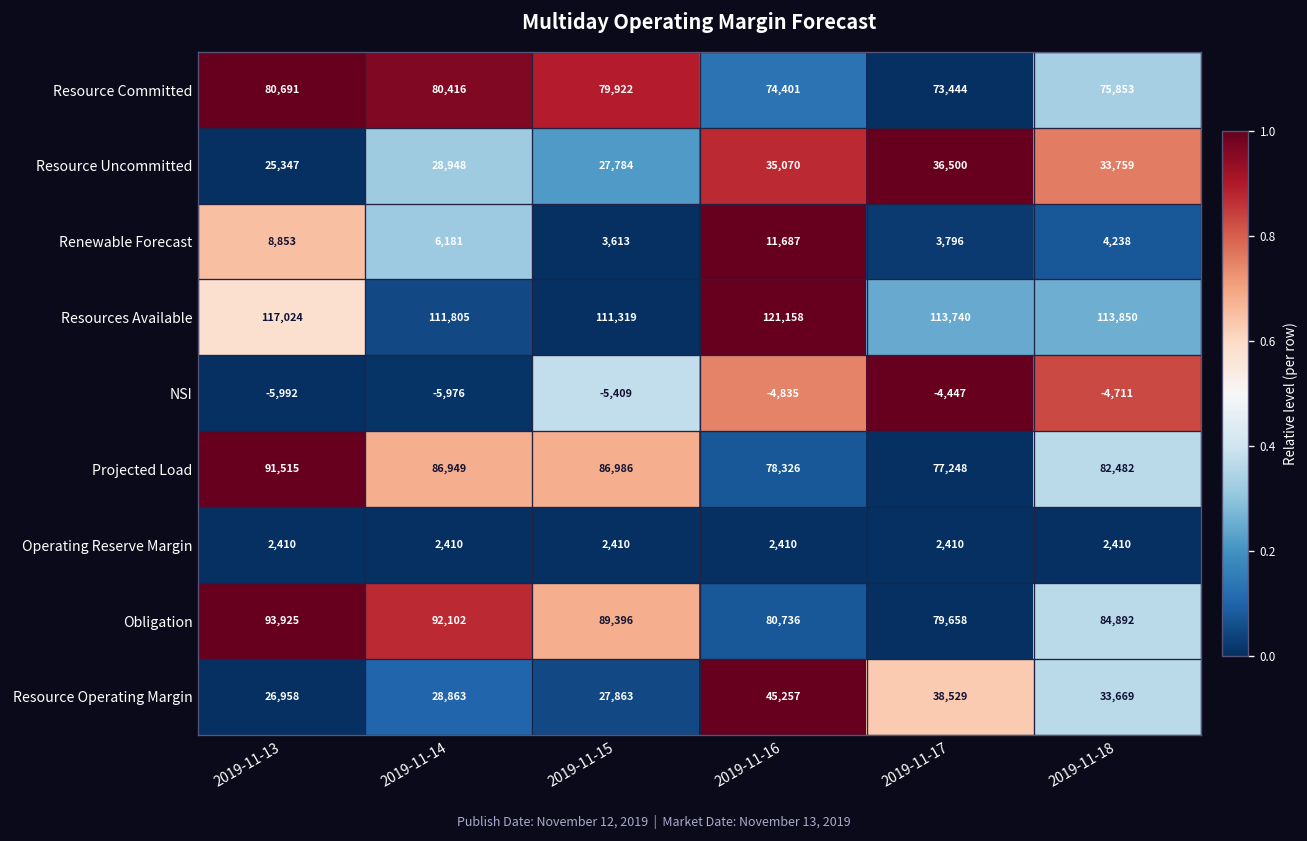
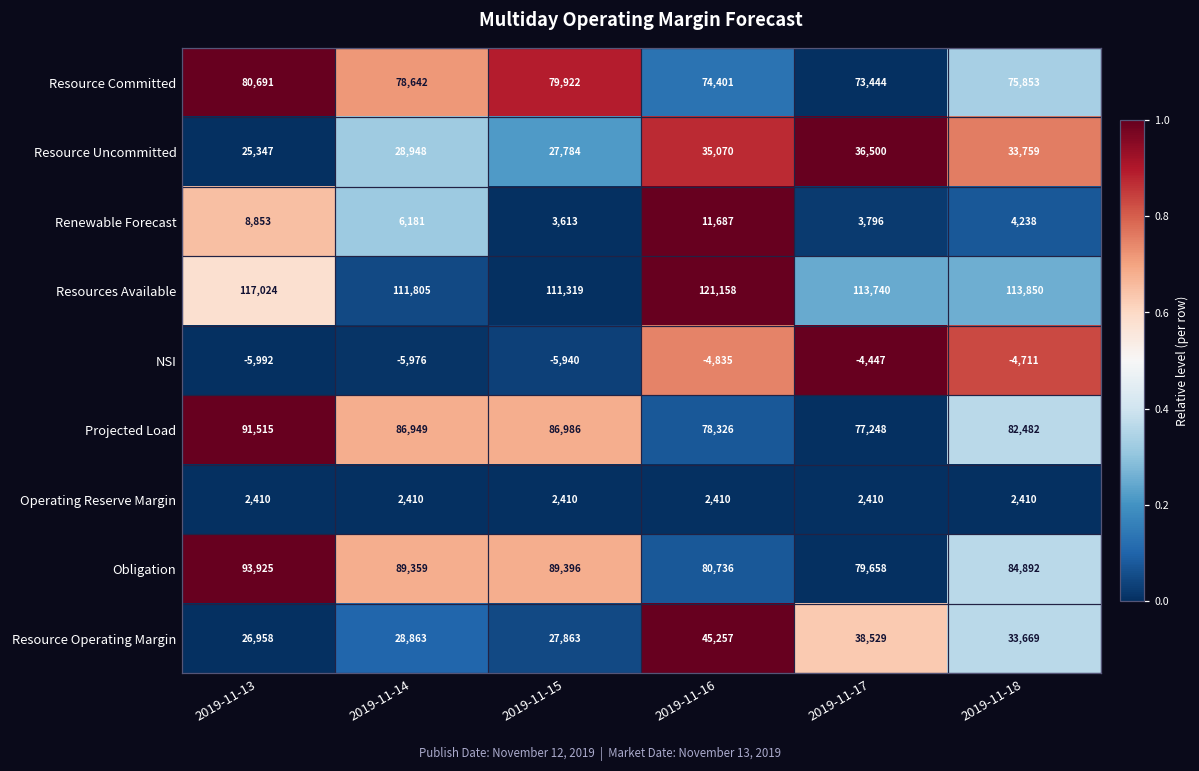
  {
    "Resource Committed": {
      "2019-11-13": "80,691",
-     "2019-11-14": "80,416",
+     "2019-11-14": "78,642",
      "2019-11-15": "79,922",
      "2019-11-16": "74,401",
      "2019-11-17": "73,444",
      "2019-11-18": "75,853"
    },
    "Resource Uncommitted": {
      "2019-11-13": "25,347",
      "2019-11-14": "28,948",
      "2019-11-15": "27,784",
      "2019-11-16": "35,070",
      "2019-11-17": "36,500",
      "2019-11-18": "33,759"
    },
    "Renewable Forecast": {
      "2019-11-13": "8,853",
      "2019-11-14": "6,181",
      "2019-11-15": "3,613",
      "2019-11-16": "11,687",
      "2019-11-17": "3,796",
      "2019-11-18": "4,238"
    },
    "Resources Available": {
      "2019-11-13": "117,024",
      "2019-11-14": "111,805",
      "2019-11-15": "111,319",
      "2019-11-16": "121,158",
      "2019-11-17": "113,740",
      "2019-11-18": "113,850"
    },
    "NSI": {
      "2019-11-13": "-5,992",
      "2019-11-14": "-5,976",
-     "2019-11-15": "-5,409",
+     "2019-11-15": "-5,940",
      "2019-11-16": "-4,835",
      "2019-11-17": "-4,447",
      "2019-11-18": "-4,711"
    },
    "Projected Load": {
      "2019-11-13": "91,515",
      "2019-11-14": "86,949",
      "2019-11-15": "86,986",
      "2019-11-16": "78,326",
      "2019-11-17": "77,248",
      "2019-11-18": "82,482"
    },
    "Operating Reserve Margin": {
      "2019-11-13": "2,410",
      "2019-11-14": "2,410",
      "2019-11-15": "2,410",
      "2019-11-16": "2,410",
      "2019-11-17": "2,410",
      "2019-11-18": "2,410"
    },
    "Obligation": {
      "2019-11-13": "93,925",
-     "2019-11-14": "92,102",
+     "2019-11-14": "89,359",
      "2019-11-15": "89,396",
      "2019-11-16": "80,736",
      "2019-11-17": "79,658",
      "2019-11-18": "84,892"
    },
    "Resource Operating Margin": {
      "2019-11-13": "26,958",
      "2019-11-14": "28,863",
      "2019-11-15": "27,863",
      "2019-11-16": "45,257",
      "2019-11-17": "38,529",
      "2019-11-18": "33,669"
    }
  }
